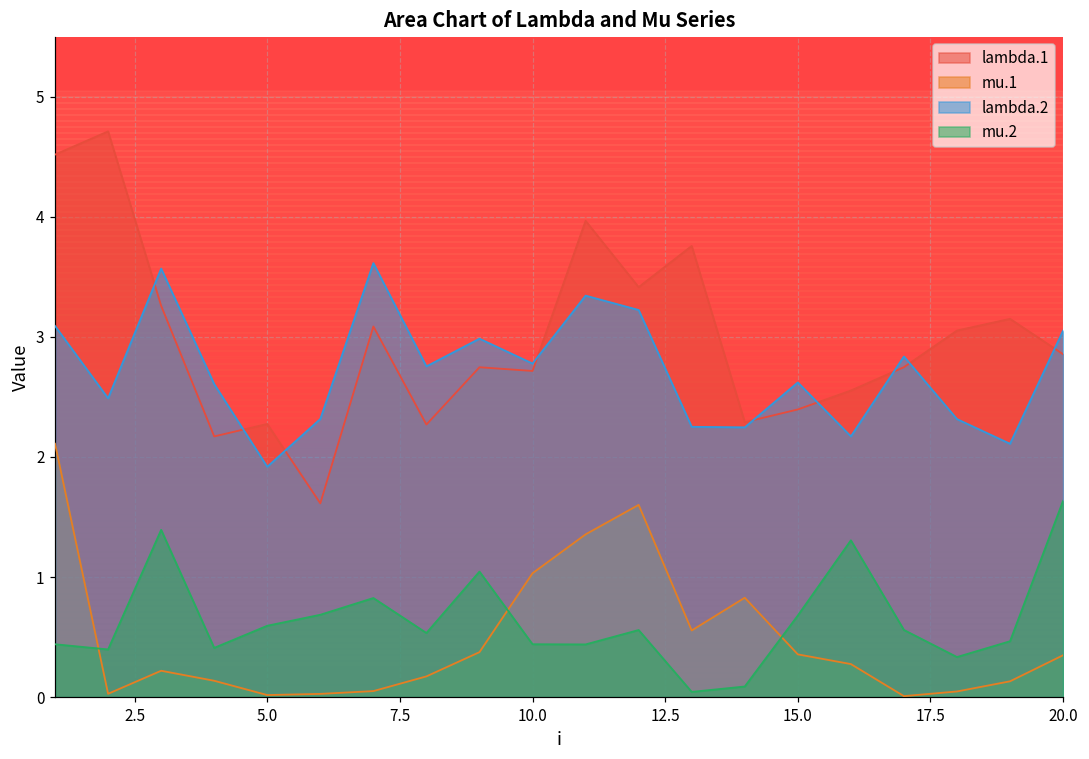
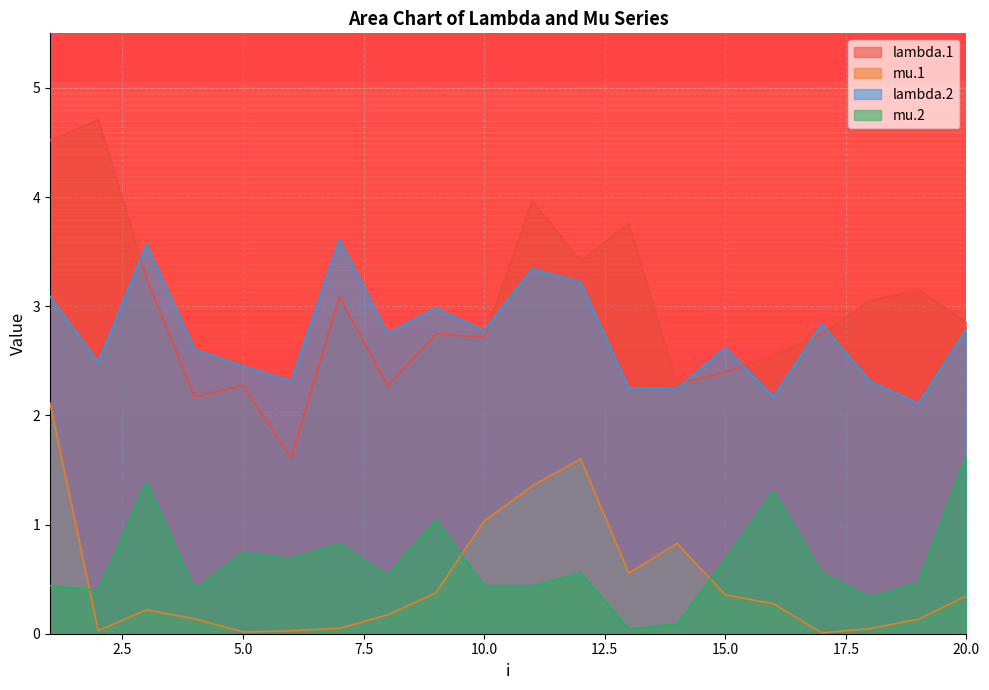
  {
    "lambda.2": {
-     "5.0": 1.92,
+     "5.0": 2.45,
      "10.0": 2.78,
      "15.0": 2.62,
-     "20.0": 3.05
+     "20.0": 2.79
    },
    "mu.2": {
-     "5.0": 0.59,
+     "5.0": 0.74,
      "10.0": 0.44,
      "15.0": 0.68,
      "20.0": 1.63
    }
  }
